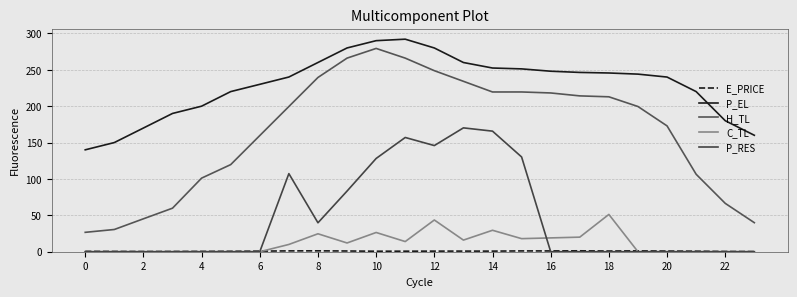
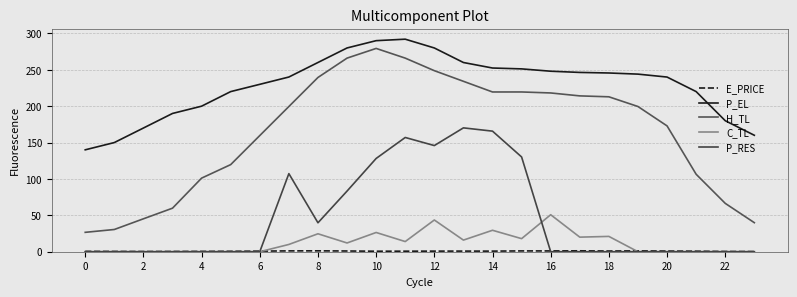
  {
    "C_TL": {
      "8": 20,
      "10": 30,
      "12": 40,
      "14": 30,
-     "16": 20,
-     "18": 50
+     "16": 50,
+     "18": 20
    }
  }
